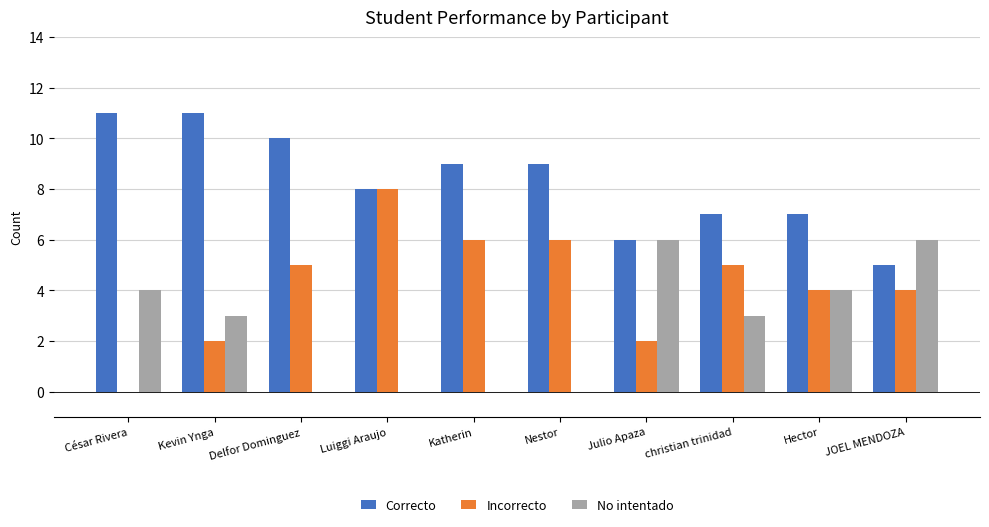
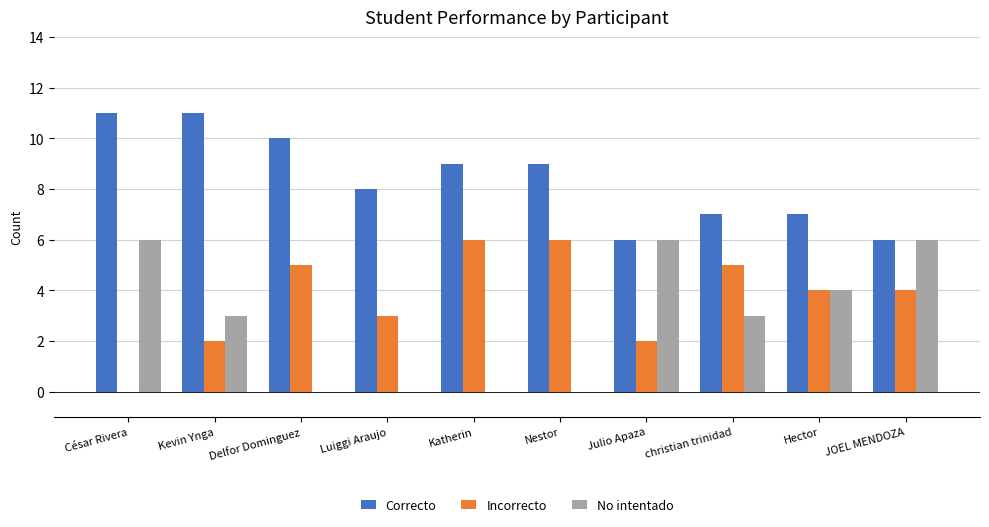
  {
    "Correcto": {
      "César Rivera": 11,
      "Kevin Ynga": 11,
      "Delfor Dominguez": 10,
      "Luiggi Araujo": 8,
      "Katherin": 9,
      "Nestor": 9,
      "Julio Apaza": 6,
      "christian trinidad": 7,
      "Hector": 7,
-     "JOEL MENDOZA": 5
+     "JOEL MENDOZA": 6
    },
    "Incorrecto": {
      "César Rivera": 0,
      "Kevin Ynga": 2,
      "Delfor Dominguez": 5,
-     "Luiggi Araujo": 8,
+     "Luiggi Araujo": 3,
      "Katherin": 6,
      "Nestor": 6,
      "Julio Apaza": 2,
      "christian trinidad": 5,
      "Hector": 4,
      "JOEL MENDOZA": 4
    },
    "No intentado": {
-     "César Rivera": 4,
+     "César Rivera": 6,
      "Kevin Ynga": 3,
      "Delfor Dominguez": 0,
      "Luiggi Araujo": 0,
      "Katherin": 0,
      "Nestor": 0,
      "Julio Apaza": 6,
      "christian trinidad": 3,
      "Hector": 4,
      "JOEL MENDOZA": 6
    }
  }
